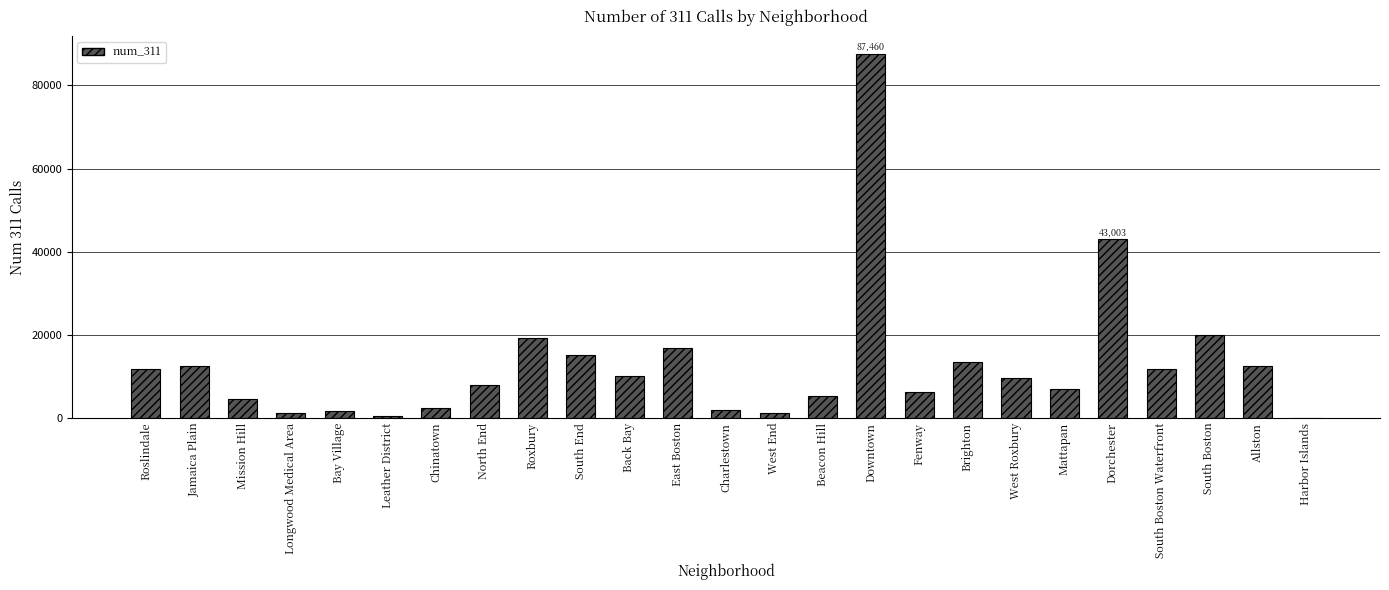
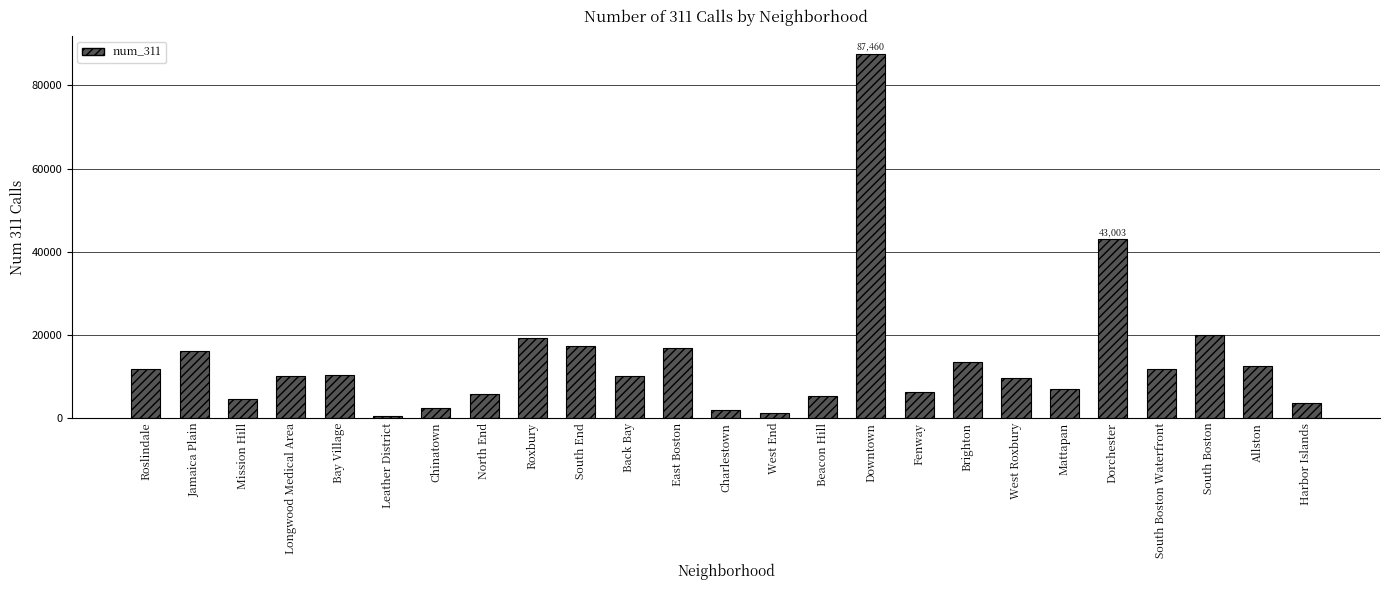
  {
    "Roslindale": 12000,
-   "Jamaica Plain": 13000,
+   "Jamaica Plain": 16000,
    "Mission Hill": 4000,
-   "Longwood Medical Area": 1000,
-   "Bay Village": 2000,
+   "Longwood Medical Area": 10000,
+   "Bay Village": 10000,
    "Chinatown": 2000,
-   "North End": 8000,
+   "North End": 6000,
    "Roxbury": 19000,
-   "South End": 15000,
+   "South End": 17000,
    "Back Bay": 10000,
    "East Boston": 17000,
    "Charlestown": 2000,
    "West End": 1000,
    "Beacon Hill": 5000,
    "Fenway": 6000,
    "Brighton": 13000,
    "West Roxbury": 10000,
    "Mattapan": 7000,
    "South Boston Waterfront": 12000,
    "South Boston": 20000,
    "Allston": 12000,
-   "Harbor Islands": 0
+   "Harbor Islands": 4000
  }
